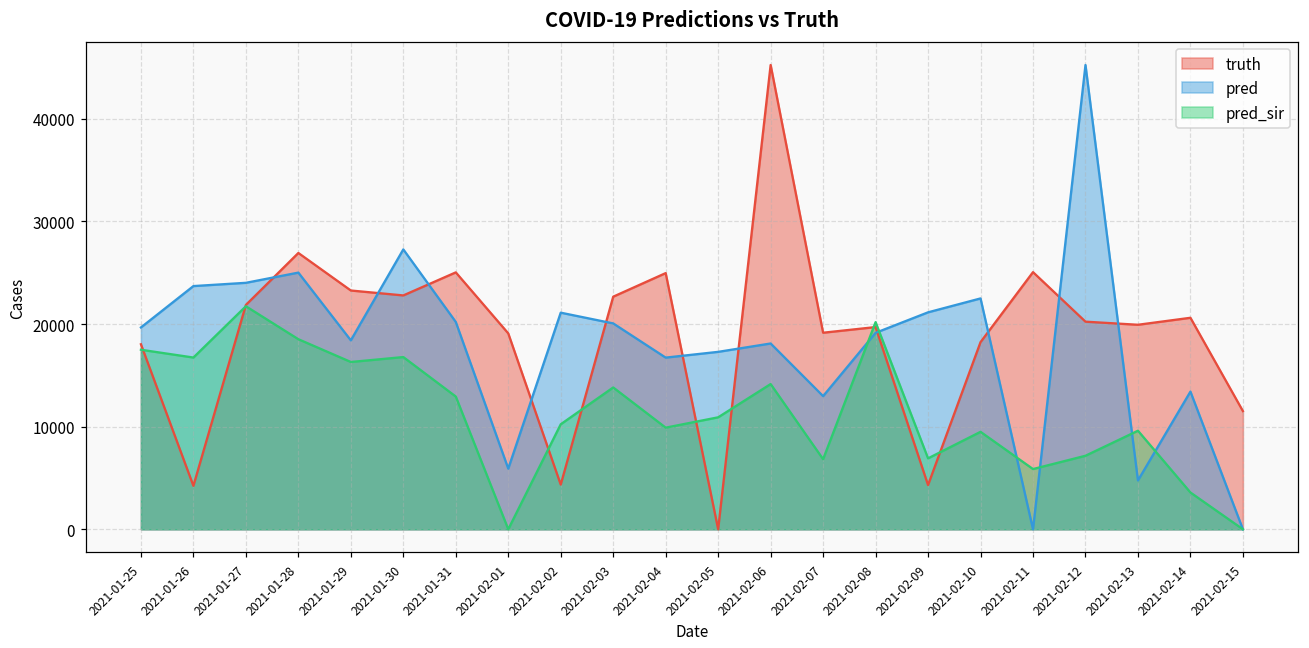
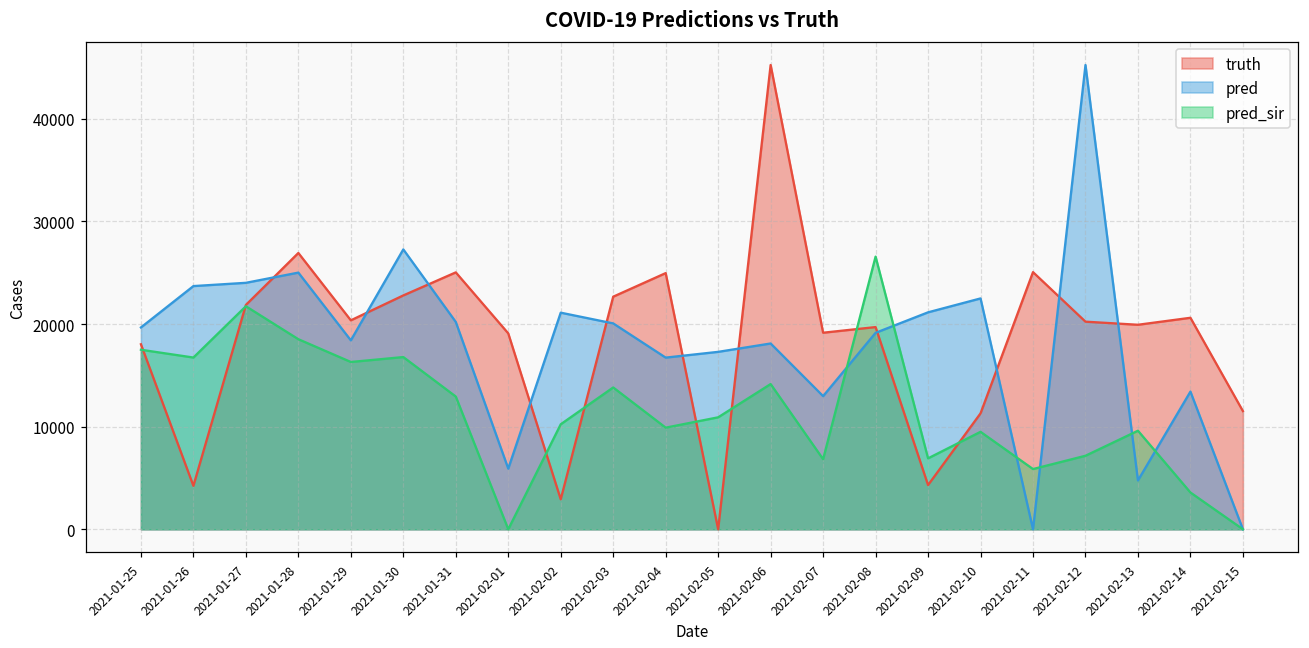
  {
    "truth": {
      "2021-01-25": 18000,
      "2021-01-26": 4000,
      "2021-01-28": 27000,
-     "2021-01-29": 23000,
+     "2021-01-29": 20000,
      "2021-01-30": 23000,
      "2021-01-31": 25000,
      "2021-02-01": 19000,
-     "2021-02-02": 4000,
+     "2021-02-02": 3000,
      "2021-02-03": 23000,
      "2021-02-04": 25000,
      "2021-02-05": 0,
      "2021-02-06": 45000,
      "2021-02-07": 19000,
      "2021-02-08": 20000,
      "2021-02-09": 4000,
-     "2021-02-10": 18000,
+     "2021-02-10": 11000,
      "2021-02-11": 25000,
      "2021-02-12": 20000,
      "2021-02-13": 20000,
      "2021-02-14": 21000,
      "2021-02-15": 12000
    },
    "pred": {
      "2021-01-25": 20000,
      "2021-01-26": 24000,
      "2021-01-27": 24000,
      "2021-01-28": 25000,
      "2021-01-29": 18000,
      "2021-01-30": 27000,
      "2021-01-31": 20000,
      "2021-02-01": 6000,
      "2021-02-02": 21000,
      "2021-02-03": 20000,
      "2021-02-04": 17000,
      "2021-02-05": 17000,
      "2021-02-06": 18000,
      "2021-02-07": 13000,
      "2021-02-08": 19000,
      "2021-02-09": 21000,
      "2021-02-10": 23000,
      "2021-02-11": 0,
      "2021-02-12": 45000,
      "2021-02-13": 5000,
      "2021-02-14": 13000
    },
    "pred_sir": {
      "2021-01-25": 17000,
      "2021-01-26": 17000,
      "2021-01-28": 19000,
      "2021-01-29": 16000,
      "2021-01-30": 17000,
      "2021-01-31": 13000,
      "2021-02-01": 0,
      "2021-02-02": 10000,
      "2021-02-03": 14000,
      "2021-02-04": 10000,
      "2021-02-05": 11000,
      "2021-02-06": 14000,
      "2021-02-07": 7000,
-     "2021-02-08": 20000,
+     "2021-02-08": 27000,
      "2021-02-09": 7000,
      "2021-02-10": 9000,
      "2021-02-11": 6000,
      "2021-02-12": 7000,
      "2021-02-13": 10000,
      "2021-02-14": 4000
    }
  }
